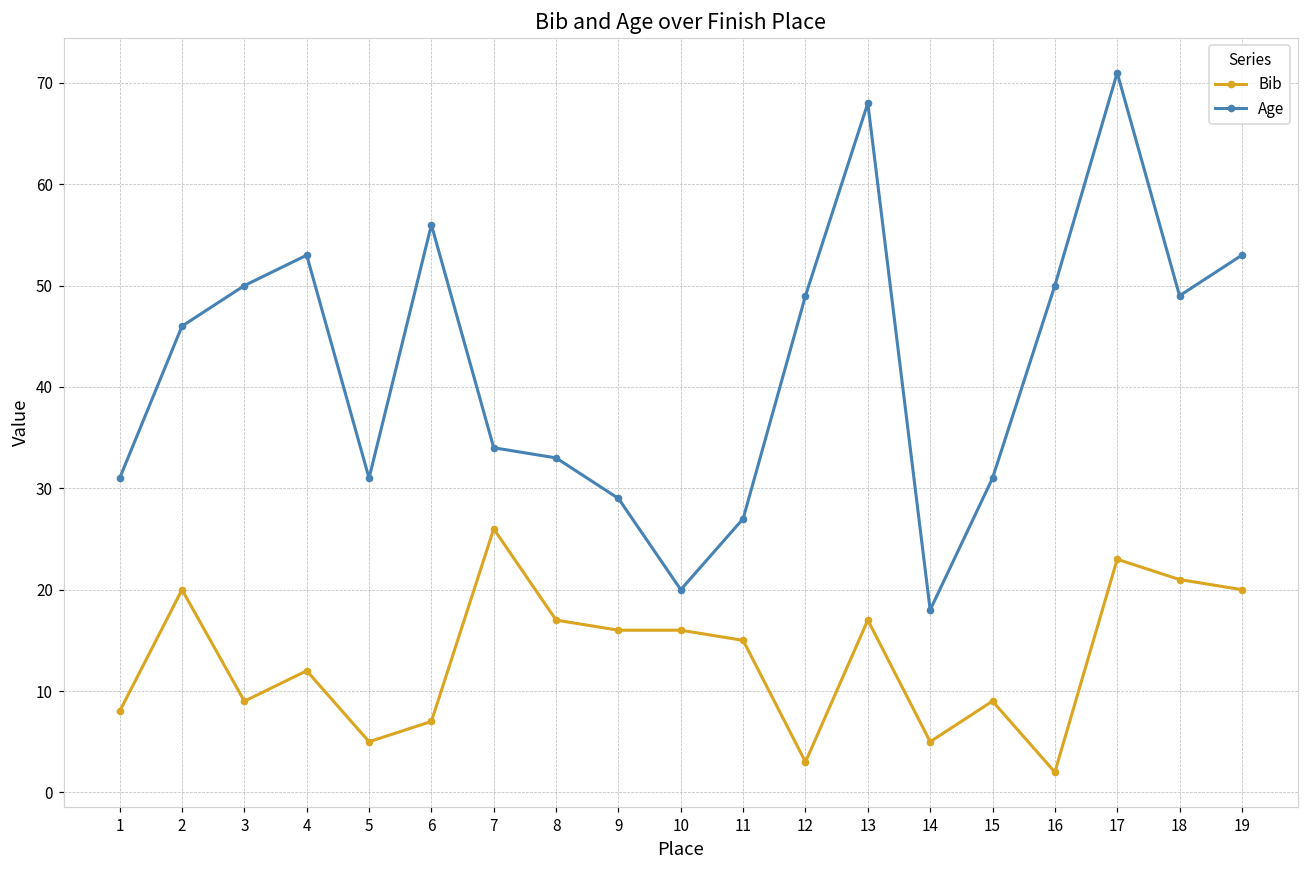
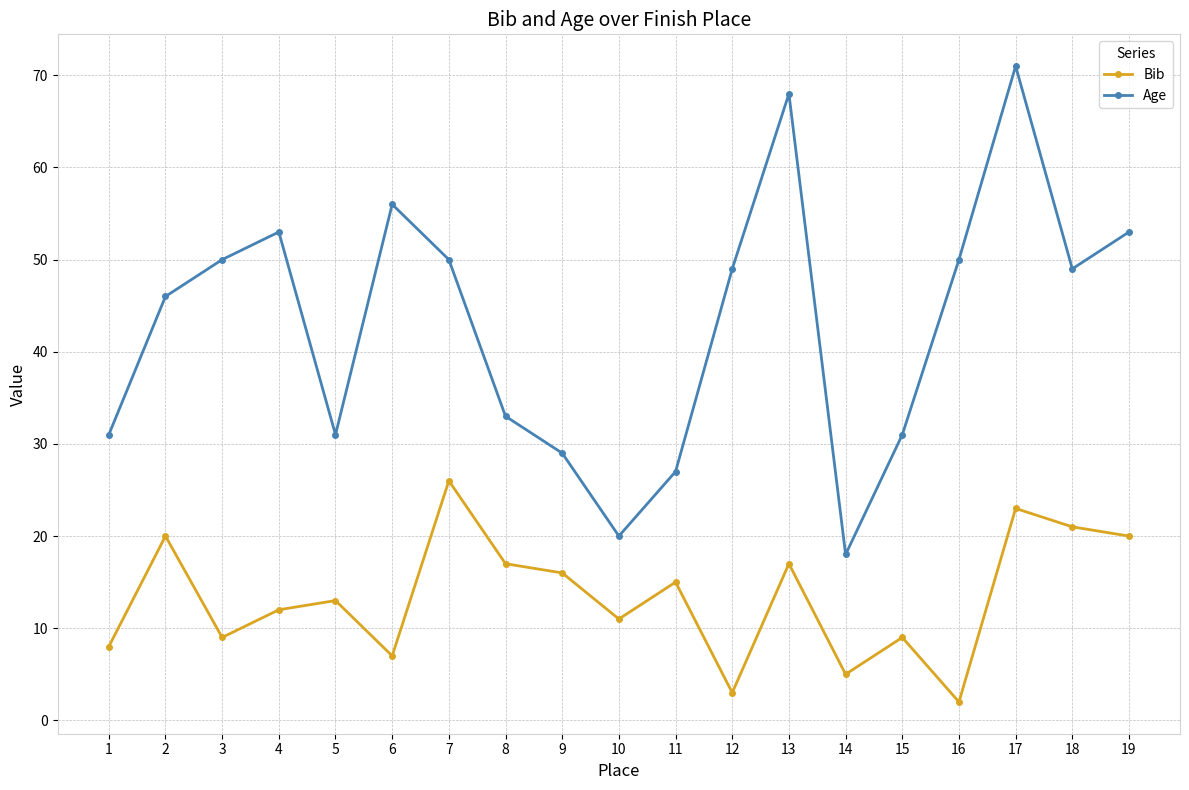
  {
    "Bib": {
      "1": 8,
      "2": 20,
      "3": 9,
      "4": 12,
-     "5": 5,
+     "5": 13,
      "6": 7,
      "7": 26,
      "8": 17,
      "9": 16,
-     "10": 16,
+     "10": 11,
      "11": 15,
      "12": 3,
      "13": 17,
      "14": 5,
      "15": 9,
      "16": 2,
      "17": 23,
      "18": 21,
      "19": 20
    },
    "Age": {
      "1": 31,
      "2": 46,
      "3": 50,
      "4": 53,
      "5": 31,
      "6": 56,
-     "7": 34,
+     "7": 50,
      "8": 33,
      "9": 29,
      "10": 20,
      "11": 27,
      "12": 49,
      "13": 68,
      "14": 18,
      "15": 31,
      "16": 50,
      "17": 71,
      "18": 49,
      "19": 53
    }
  }
